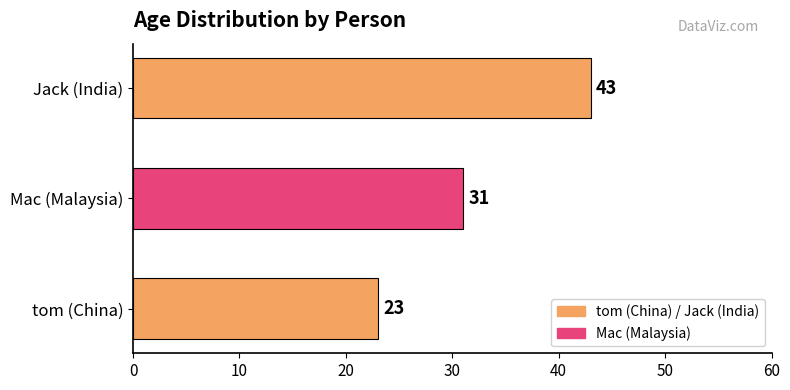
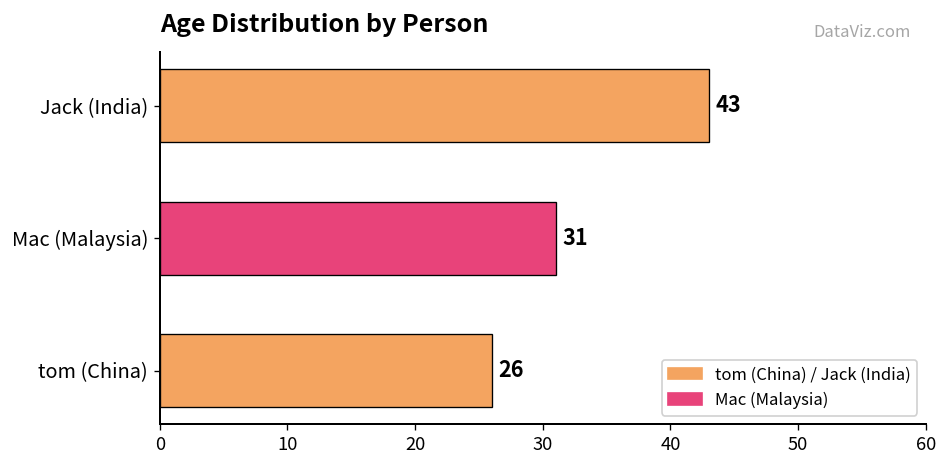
  {
    "Jack (India)": 43,
    "Mac (Malaysia)": 31,
-   "tom (China)": 23
+   "tom (China)": 26
  }
